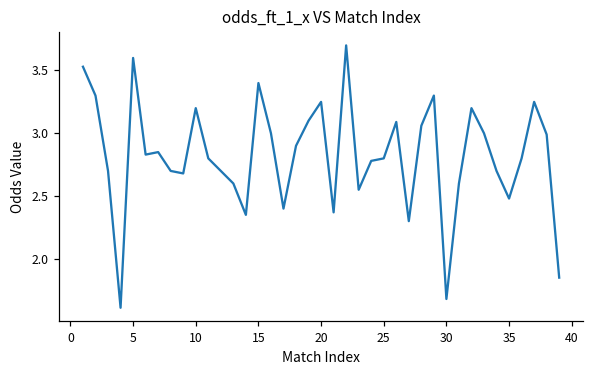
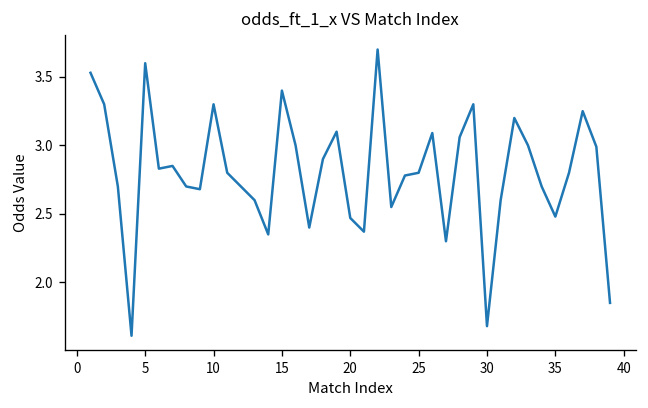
  {
    "5": 3.60,
-   "10": 3.2,
+   "10": 3.3,
    "15": 3.40,
-   "20": 3.25,
+   "20": 2.47,
    "25": 2.80,
    "30": 1.68,
    "35": 2.48
  }
